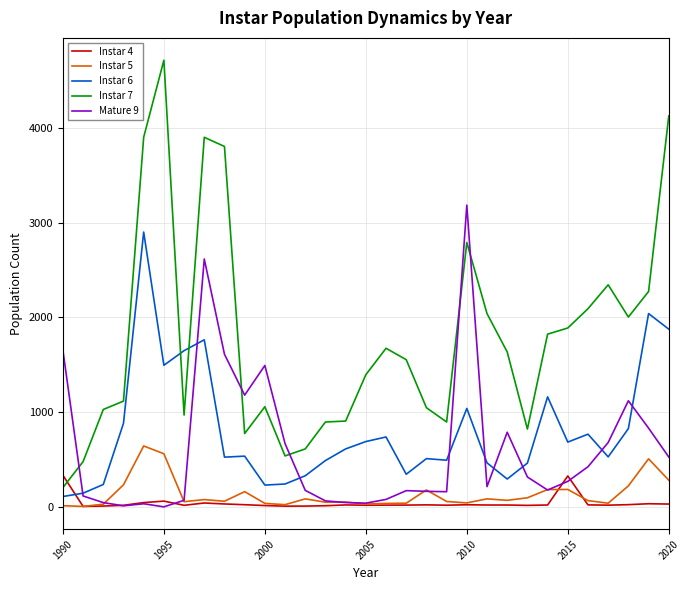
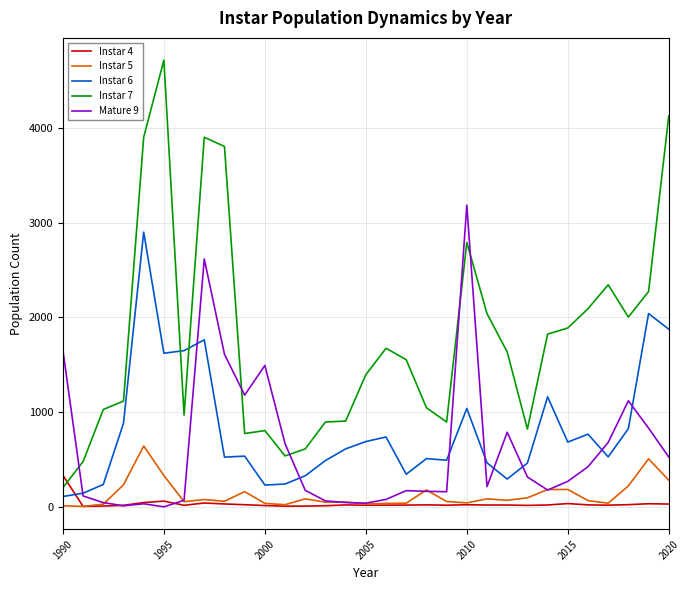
  {
    "Instar 4": {
      "1990": 300,
      "1995": 100,
-     "2015": 300,
+     "2015": 0,
      "2020": 0
    },
    "Instar 5": {
      "1990": 0,
-     "1995": 600,
+     "1995": 300,
      "2015": 200,
      "2020": 300
    },
    "Instar 6": {
      "1990": 100,
-     "1995": 1500,
+     "1995": 1600,
      "2000": 200,
      "2005": 700,
      "2010": 1000,
      "2015": 700,
      "2020": 1900
    },
    "Instar 7": {
      "1990": 200,
      "1995": 4700,
-     "2000": 1100,
+     "2000": 800,
      "2005": 1400,
      "2010": 2800,
      "2015": 1900,
      "2020": 4100
    },
    "Mature 9": {
      "1990": 1700,
      "1995": 0,
      "2000": 1500,
      "2010": 3200,
      "2015": 300,
      "2020": 500
    }
  }
